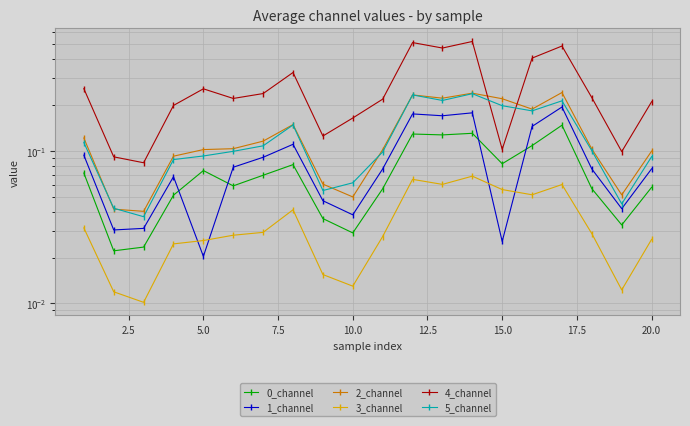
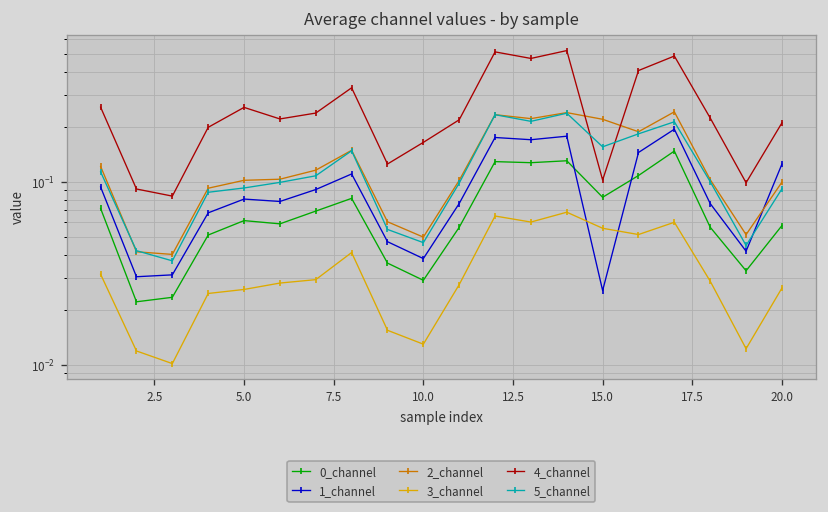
  {
    "0_channel": {
-     "5.0": 0.07,
+     "5.0": 0.061,
      "10.0": 0.029,
      "15.0": 0.08,
      "20.0": 0.058
    },
    "1_channel": {
-     "5.0": 0.020,
+     "5.0": 0.08,
      "10.0": 0.038,
      "15.0": 0.025,
-     "20.0": 0.08
+     "20.0": 0.13
    },
    "4_channel": {
      "5.0": 0.26,
      "10.0": 0.16,
      "15.0": 0.10,
      "20.0": 0.21
    },
    "5_channel": {
      "5.0": 0.09,
-     "10.0": 0.062,
-     "15.0": 0.20,
+     "10.0": 0.047,
+     "15.0": 0.16,
      "20.0": 0.09
    }
  }
